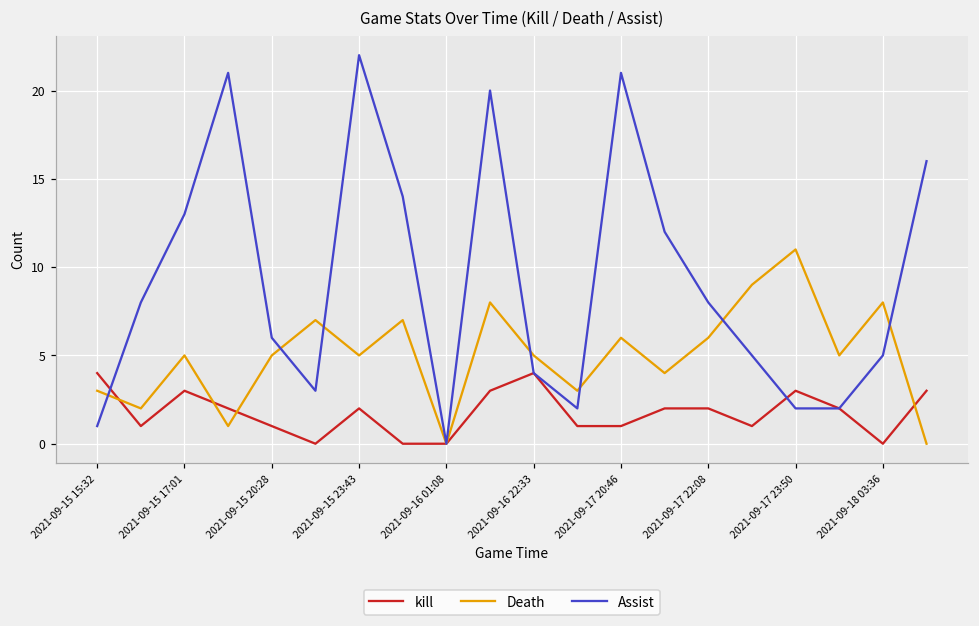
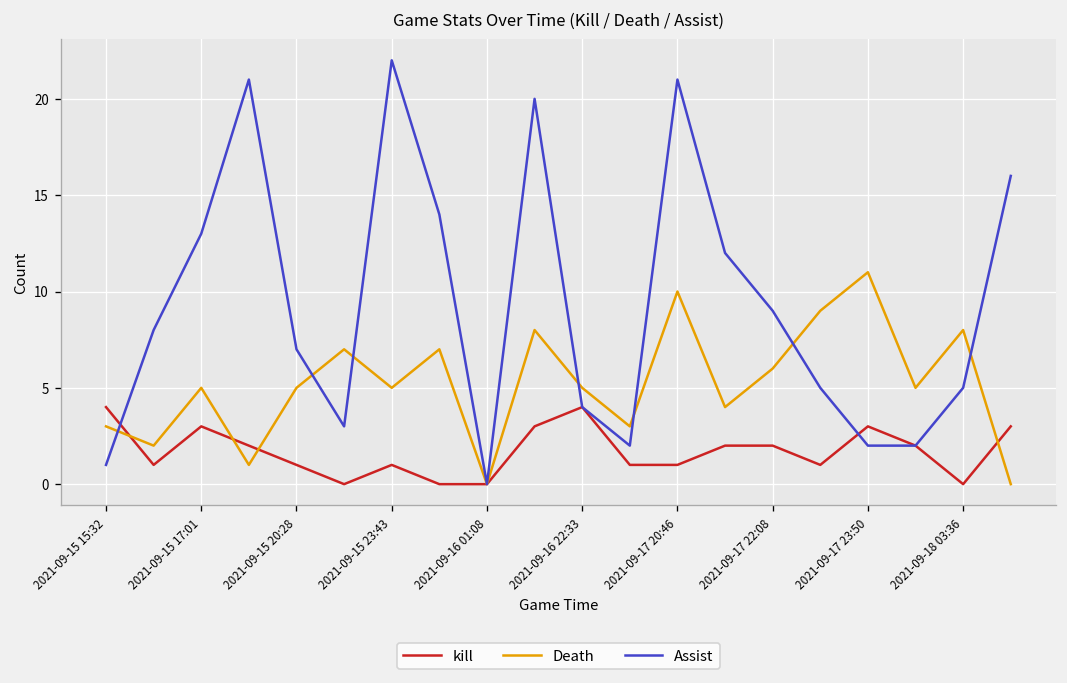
  {
    "kill": {
      "2021-09-15 15:32": 4,
      "2021-09-15 17:01": 3,
      "2021-09-15 20:28": 1,
-     "2021-09-15 23:43": 2,
+     "2021-09-15 23:43": 1,
      "2021-09-17 20:46": 1,
      "2021-09-17 22:08": 2,
      "2021-09-17 23:50": 3,
      "2021-09-18 03:36": 0
    },
    "Death": {
      "2021-09-15 15:32": 3,
      "2021-09-15 17:01": 5,
      "2021-09-15 20:28": 5,
      "2021-09-15 23:43": 5,
      "2021-09-16 22:33": 5,
-     "2021-09-17 20:46": 6,
+     "2021-09-17 20:46": 10,
      "2021-09-17 22:08": 6,
      "2021-09-17 23:50": 11,
      "2021-09-18 03:36": 8
    },
    "Assist": {
      "2021-09-15 15:32": 1,
      "2021-09-15 17:01": 13,
-     "2021-09-15 20:28": 6,
+     "2021-09-15 20:28": 7,
      "2021-09-15 23:43": 22,
      "2021-09-17 20:46": 21,
-     "2021-09-17 22:08": 8,
+     "2021-09-17 22:08": 9,
      "2021-09-17 23:50": 2,
      "2021-09-18 03:36": 5
    }
  }
